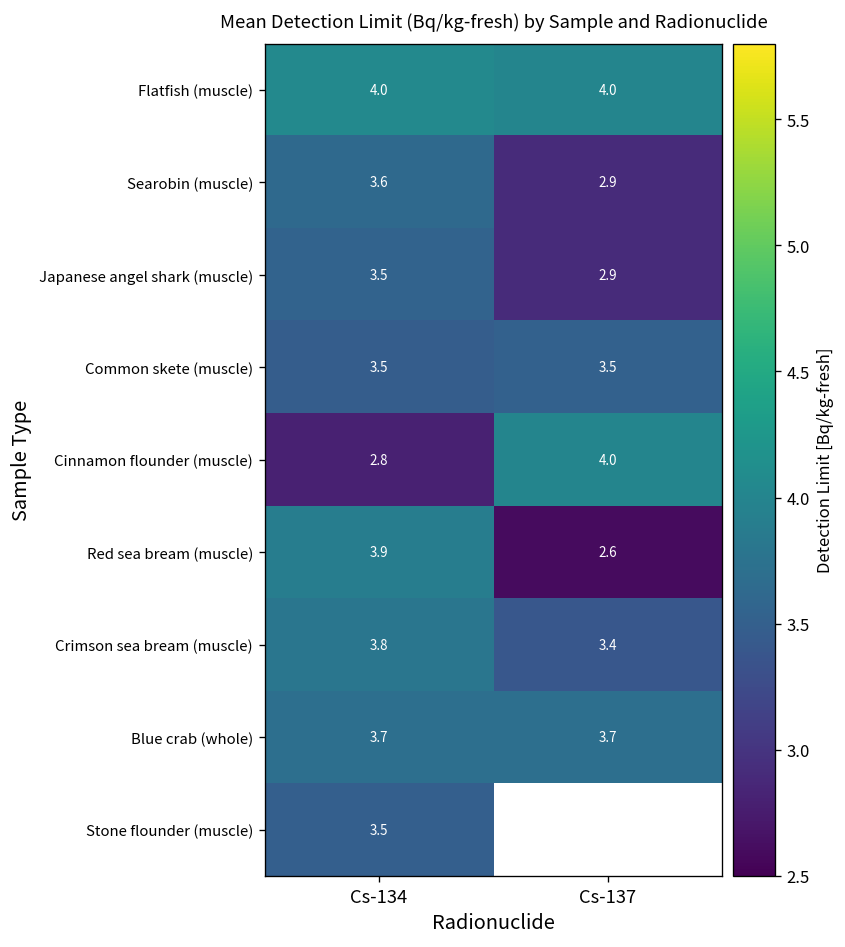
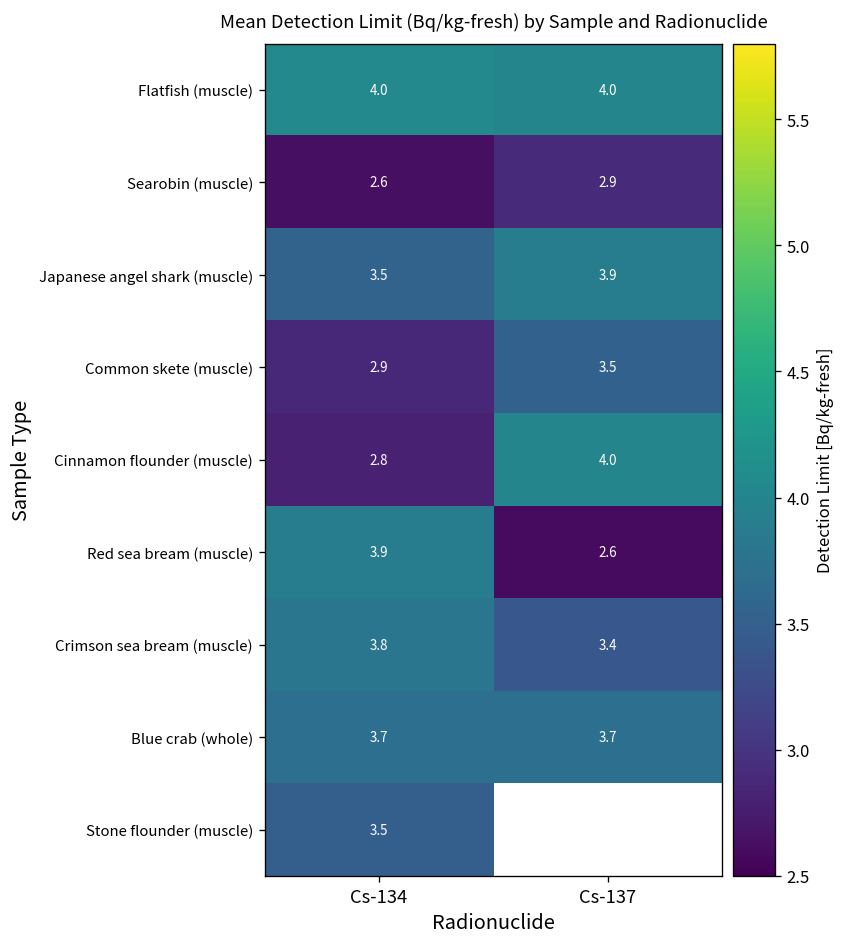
  {
    "Flatfish (muscle)": {
      "Cs-134": 4.0,
      "Cs-137": 4.0
    },
    "Searobin (muscle)": {
-     "Cs-134": 3.6,
+     "Cs-134": 2.6,
      "Cs-137": 2.9
    },
    "Japanese angel shark (muscle)": {
      "Cs-134": 3.5,
-     "Cs-137": 2.9
+     "Cs-137": 3.9
    },
    "Common skete (muscle)": {
-     "Cs-134": 3.5,
+     "Cs-134": 2.9,
      "Cs-137": 3.5
    },
    "Cinnamon flounder (muscle)": {
      "Cs-134": 2.8,
      "Cs-137": 4.0
    },
    "Red sea bream (muscle)": {
      "Cs-134": 3.9,
      "Cs-137": 2.6
    },
    "Crimson sea bream (muscle)": {
      "Cs-134": 3.8,
      "Cs-137": 3.4
    },
    "Blue crab (whole)": {
      "Cs-134": 3.7,
      "Cs-137": 3.7
    },
    "Stone flounder (muscle)": {
      "Cs-134": 3.5
    }
  }
